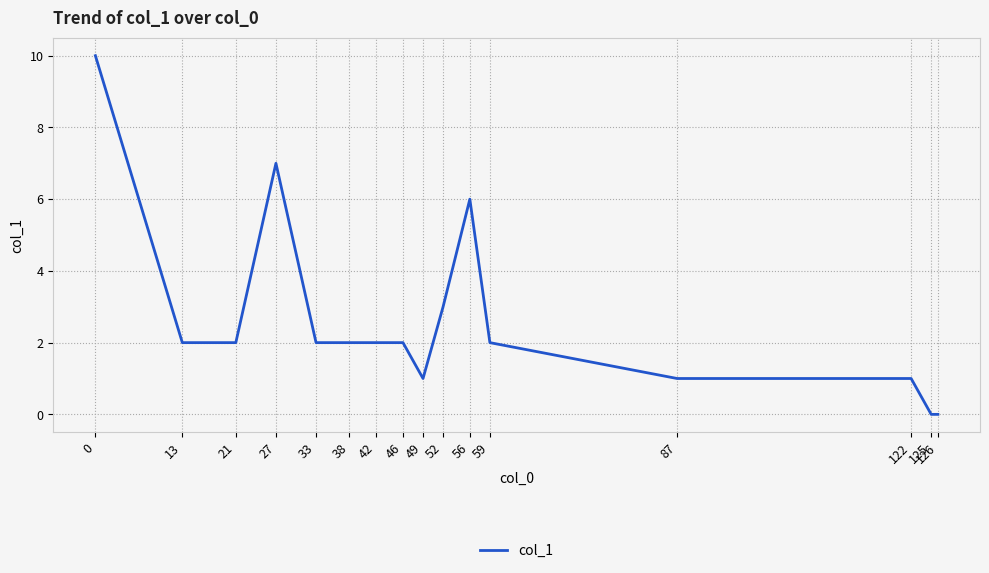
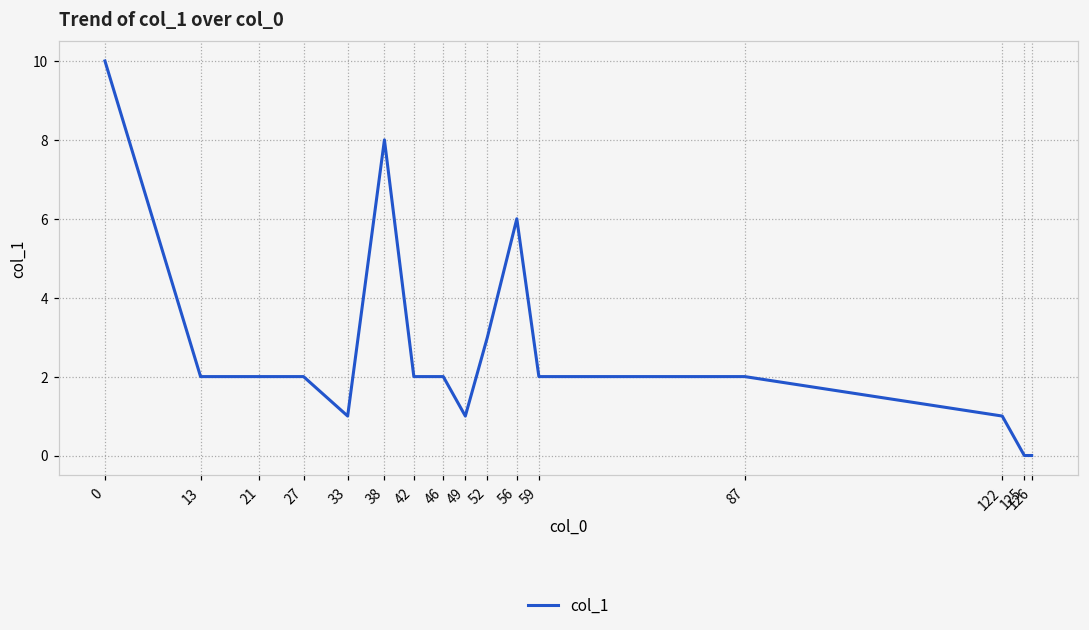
  {
    "0": 10,
    "13": 2,
    "21": 2,
-   "27": 7,
-   "33": 2,
-   "38": 2,
+   "27": 2,
+   "33": 1,
+   "38": 8,
    "42": 2,
    "46": 2,
    "49": 1,
    "52": 3,
    "56": 6,
    "59": 2,
-   "87": 1,
+   "87": 2,
    "122": 1,
    "125": 0,
    "126": 0
  }
